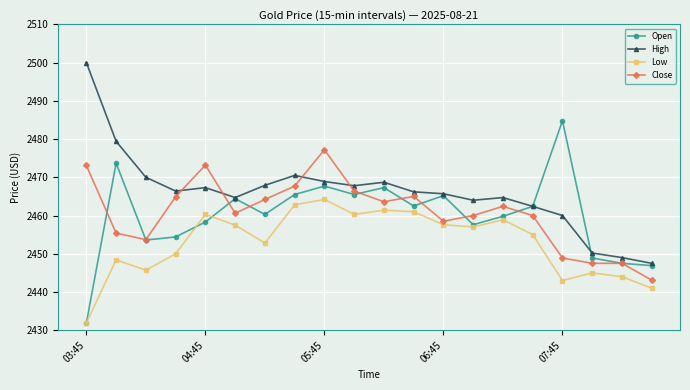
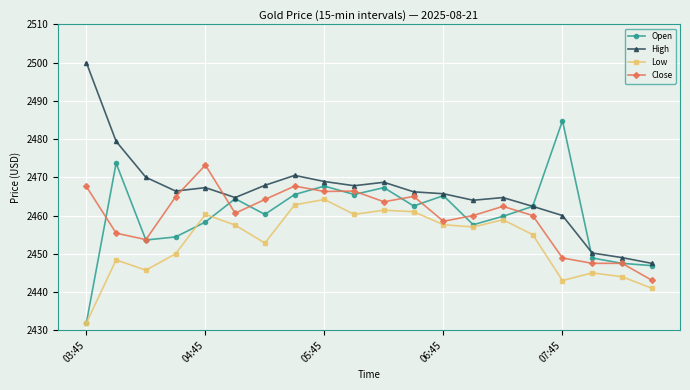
  {
    "Open": {
      "04:45": 2458,
      "05:45": 2468,
      "07:45": 2485
    },
    "High": {
      "03:45": 2500,
      "04:45": 2467,
      "05:45": 2469,
      "07:45": 2460
    },
    "Low": {
      "04:45": 2460,
      "05:45": 2464,
      "06:45": 2458,
      "07:45": 2443
    },
    "Close": {
-     "03:45": 2473,
+     "03:45": 2468,
      "04:45": 2473,
-     "05:45": 2477,
+     "05:45": 2466,
      "06:45": 2459,
      "07:45": 2449
    }
  }
